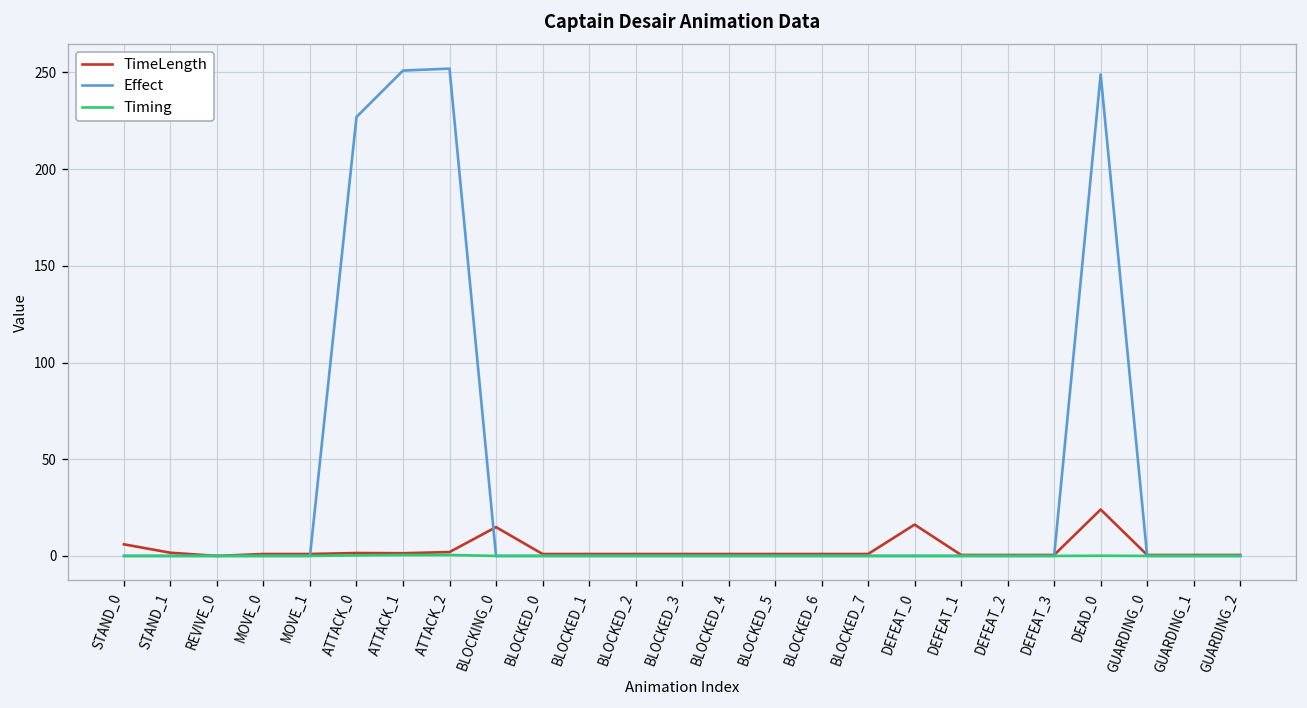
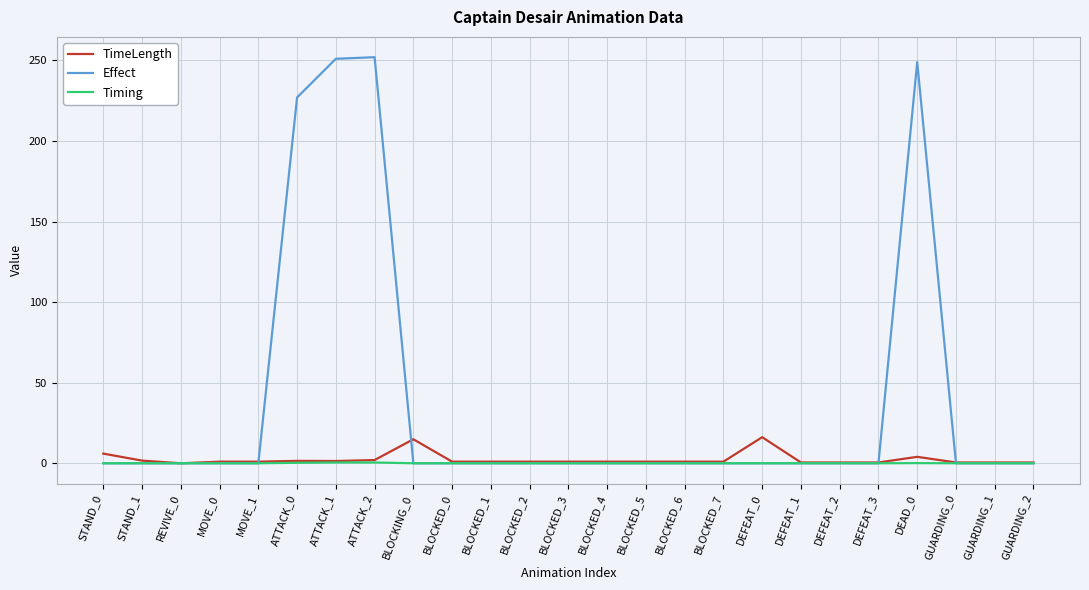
  {
    "TimeLength": {
      "STAND_0": 6,
      "STAND_1": 2,
      "BLOCKING_0": 15,
      "DEFEAT_0": 16,
-     "DEAD_0": 24
+     "DEAD_0": 4
    },
    "Effect": {
      "ATTACK_0": 227,
      "ATTACK_1": 251,
      "ATTACK_2": 252,
      "DEAD_0": 249
    },
    "Timing": {
      "DEAD_0": 0
    }
  }
